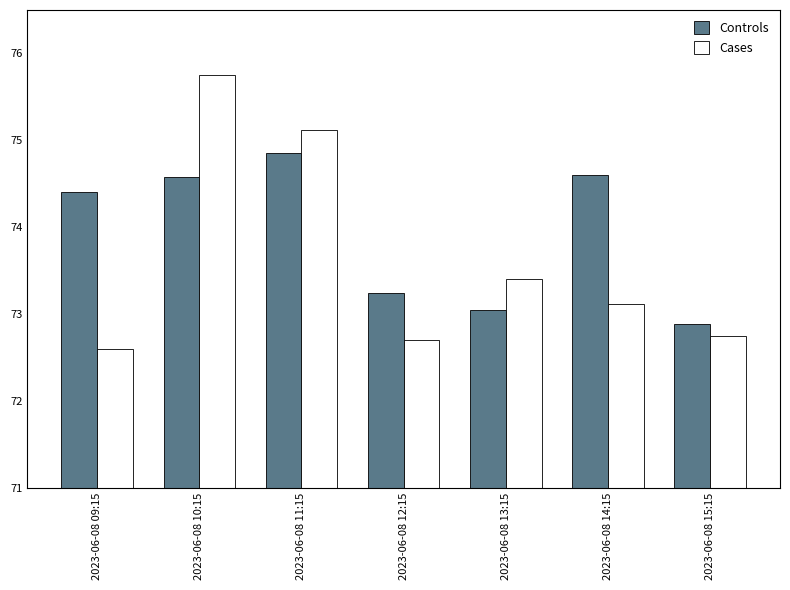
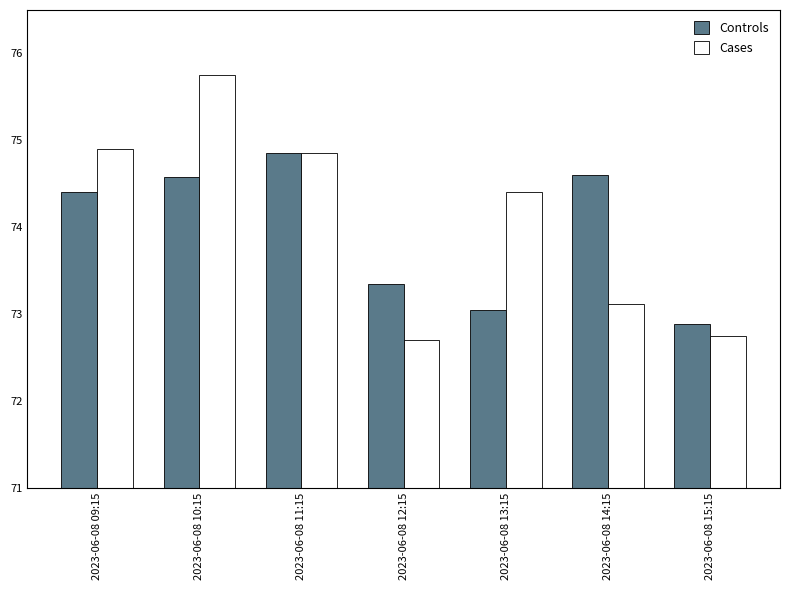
  {
    "Controls": {
      "2023-06-08 09:15": 74.4,
      "2023-06-08 10:15": 74.6,
      "2023-06-08 11:15": 74.9,
-     "2023-06-08 12:15": 73.2,
+     "2023-06-08 12:15": 73.4,
      "2023-06-08 13:15": 73.1,
      "2023-06-08 14:15": 74.6,
      "2023-06-08 15:15": 72.9
    },
    "Cases": {
-     "2023-06-08 09:15": 72.6,
+     "2023-06-08 09:15": 74.9,
      "2023-06-08 10:15": 75.8,
-     "2023-06-08 11:15": 75.1,
+     "2023-06-08 11:15": 74.9,
      "2023-06-08 12:15": 72.7,
-     "2023-06-08 13:15": 73.4,
+     "2023-06-08 13:15": 74.4,
      "2023-06-08 14:15": 73.1,
      "2023-06-08 15:15": 72.8
    }
  }
